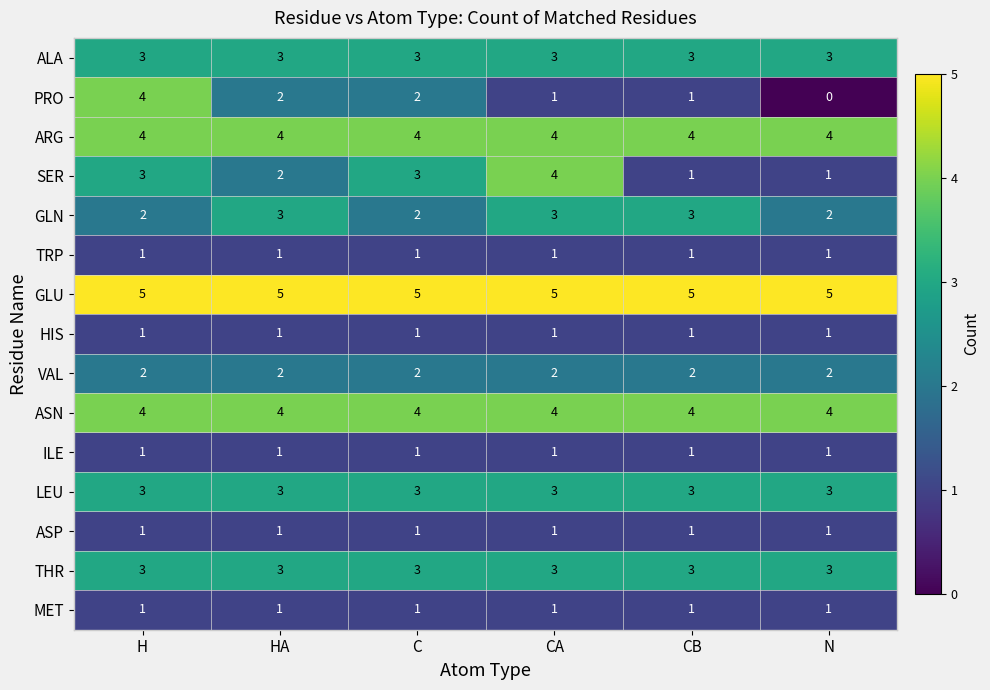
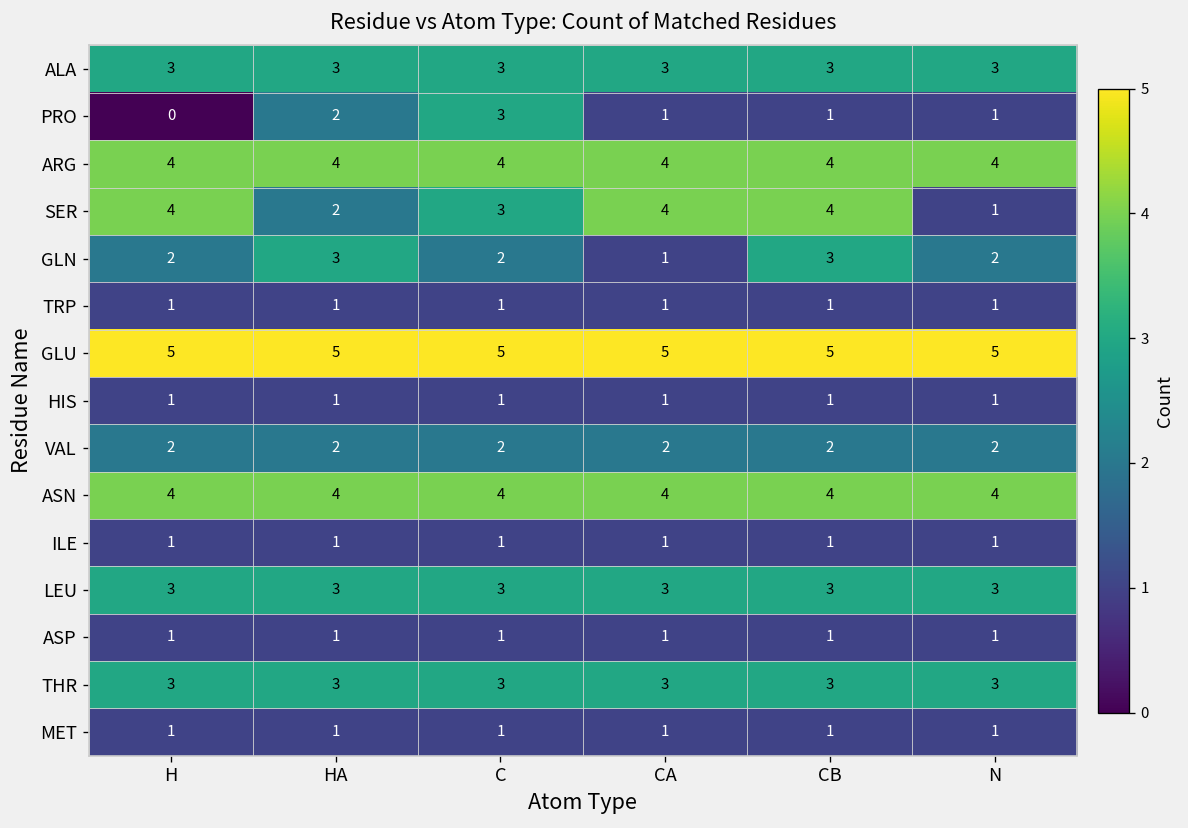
  {
    "ALA": {
      "H": 3,
      "HA": 3,
      "C": 3,
      "CA": 3,
      "CB": 3,
      "N": 3
    },
    "PRO": {
-     "H": 4,
+     "H": 0,
      "HA": 2,
-     "C": 2,
+     "C": 3,
      "CA": 1,
      "CB": 1,
-     "N": 0
+     "N": 1
    },
    "ARG": {
      "H": 4,
      "HA": 4,
      "C": 4,
      "CA": 4,
      "CB": 4,
      "N": 4
    },
    "SER": {
-     "H": 3,
+     "H": 4,
      "HA": 2,
      "C": 3,
      "CA": 4,
-     "CB": 1,
+     "CB": 4,
      "N": 1
    },
    "GLN": {
      "H": 2,
      "HA": 3,
      "C": 2,
-     "CA": 3,
+     "CA": 1,
      "CB": 3,
      "N": 2
    },
    "TRP": {
      "H": 1,
      "HA": 1,
      "C": 1,
      "CA": 1,
      "CB": 1,
      "N": 1
    },
    "GLU": {
      "H": 5,
      "HA": 5,
      "C": 5,
      "CA": 5,
      "CB": 5,
      "N": 5
    },
    "HIS": {
      "H": 1,
      "HA": 1,
      "C": 1,
      "CA": 1,
      "CB": 1,
      "N": 1
    },
    "VAL": {
      "H": 2,
      "HA": 2,
      "C": 2,
      "CA": 2,
      "CB": 2,
      "N": 2
    },
    "ASN": {
      "H": 4,
      "HA": 4,
      "C": 4,
      "CA": 4,
      "CB": 4,
      "N": 4
    },
    "ILE": {
      "H": 1,
      "HA": 1,
      "C": 1,
      "CA": 1,
      "CB": 1,
      "N": 1
    },
    "LEU": {
      "H": 3,
      "HA": 3,
      "C": 3,
      "CA": 3,
      "CB": 3,
      "N": 3
    },
    "ASP": {
      "H": 1,
      "HA": 1,
      "C": 1,
      "CA": 1,
      "CB": 1,
      "N": 1
    },
    "THR": {
      "H": 3,
      "HA": 3,
      "C": 3,
      "CA": 3,
      "CB": 3,
      "N": 3
    },
    "MET": {
      "H": 1,
      "HA": 1,
      "C": 1,
      "CA": 1,
      "CB": 1,
      "N": 1
    }
  }
